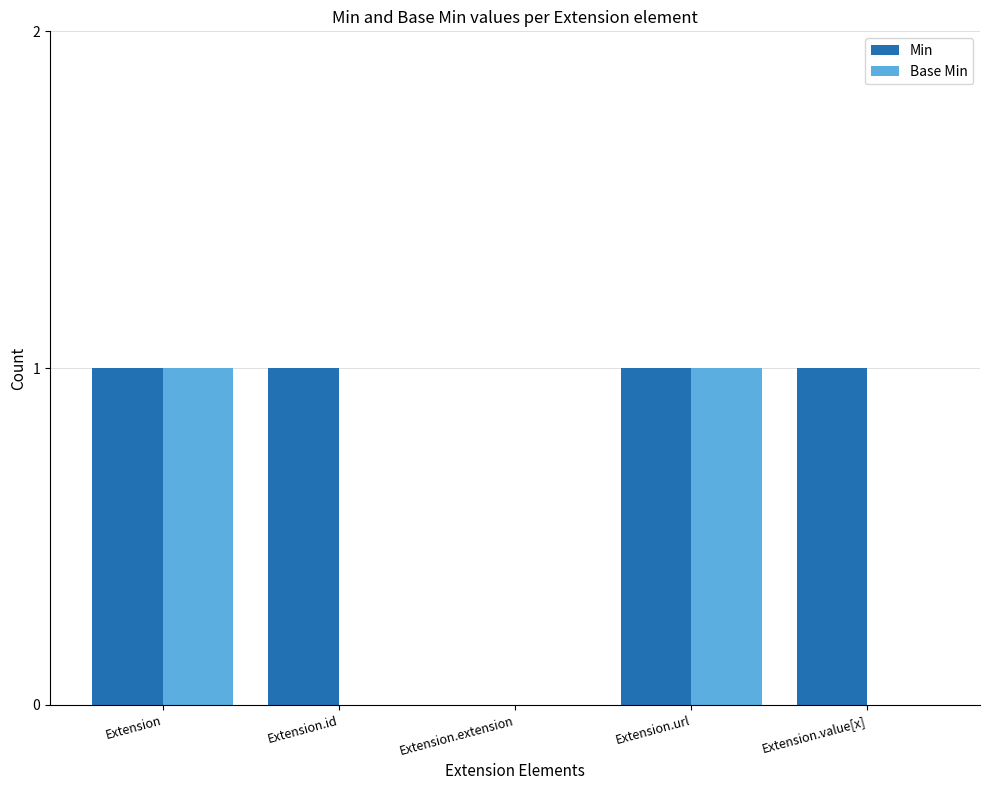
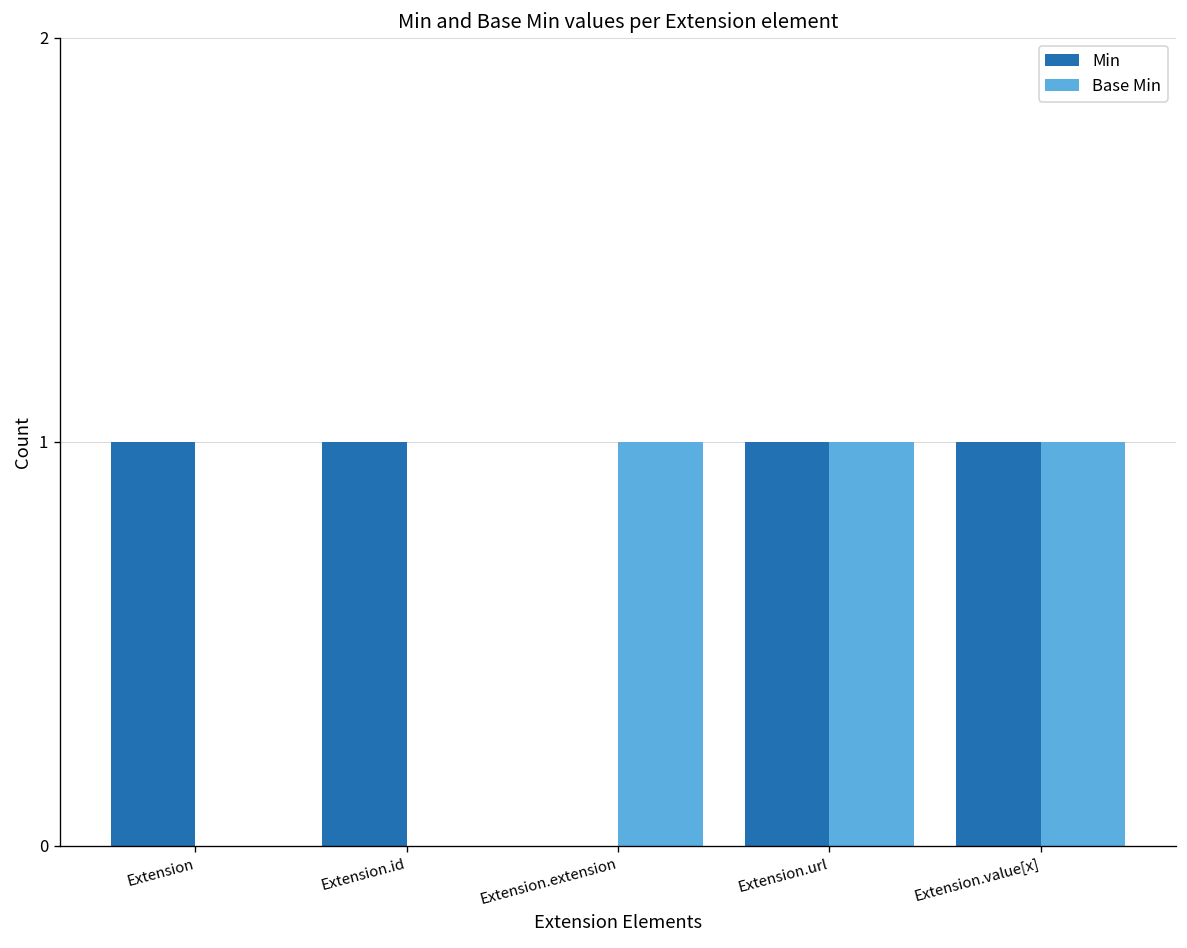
  {
    "Min": {
      "Extension": 1,
      "Extension.id": 1,
      "Extension.extension": 0,
      "Extension.url": 1,
      "Extension.value[x]": 1
    },
    "Base Min": {
-     "Extension": 1,
+     "Extension": 0,
      "Extension.id": 0,
-     "Extension.extension": 0,
+     "Extension.extension": 1,
      "Extension.url": 1,
-     "Extension.value[x]": 0
+     "Extension.value[x]": 1
    }
  }
